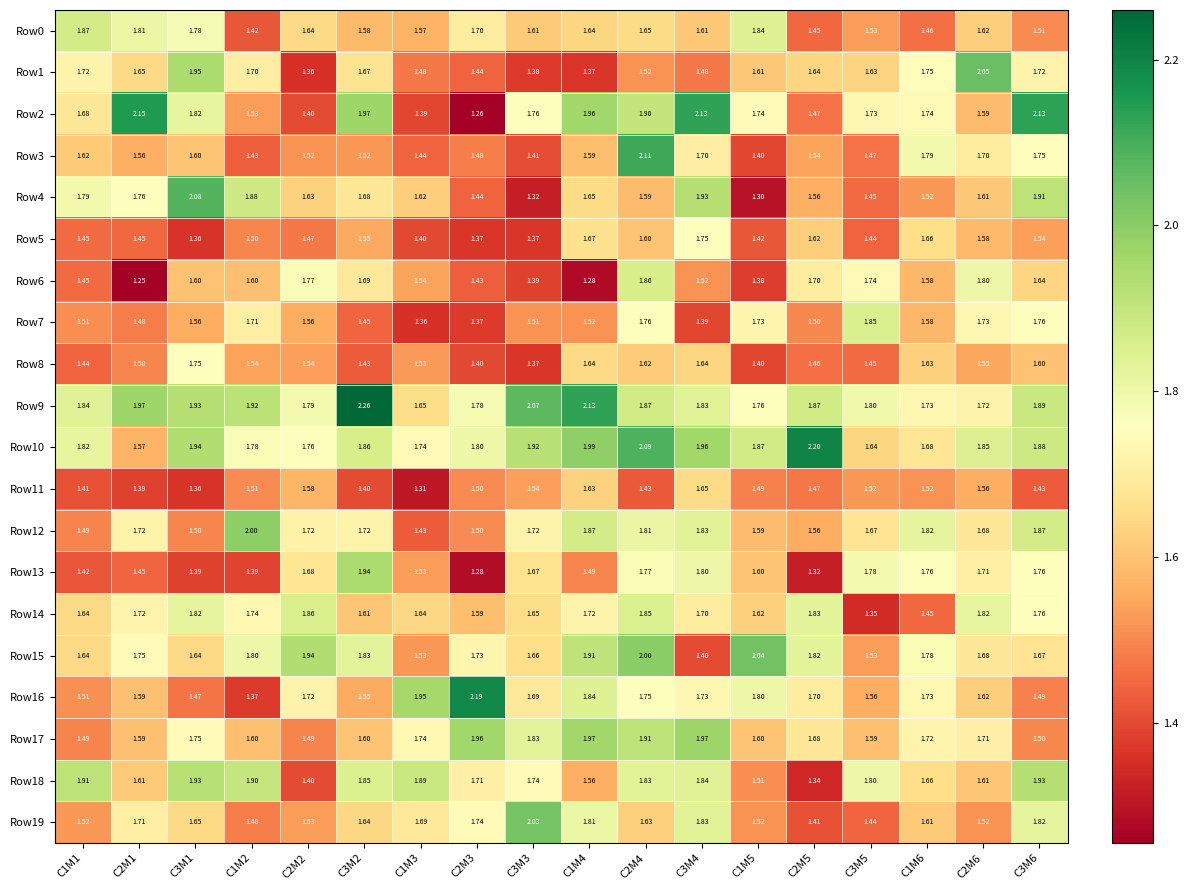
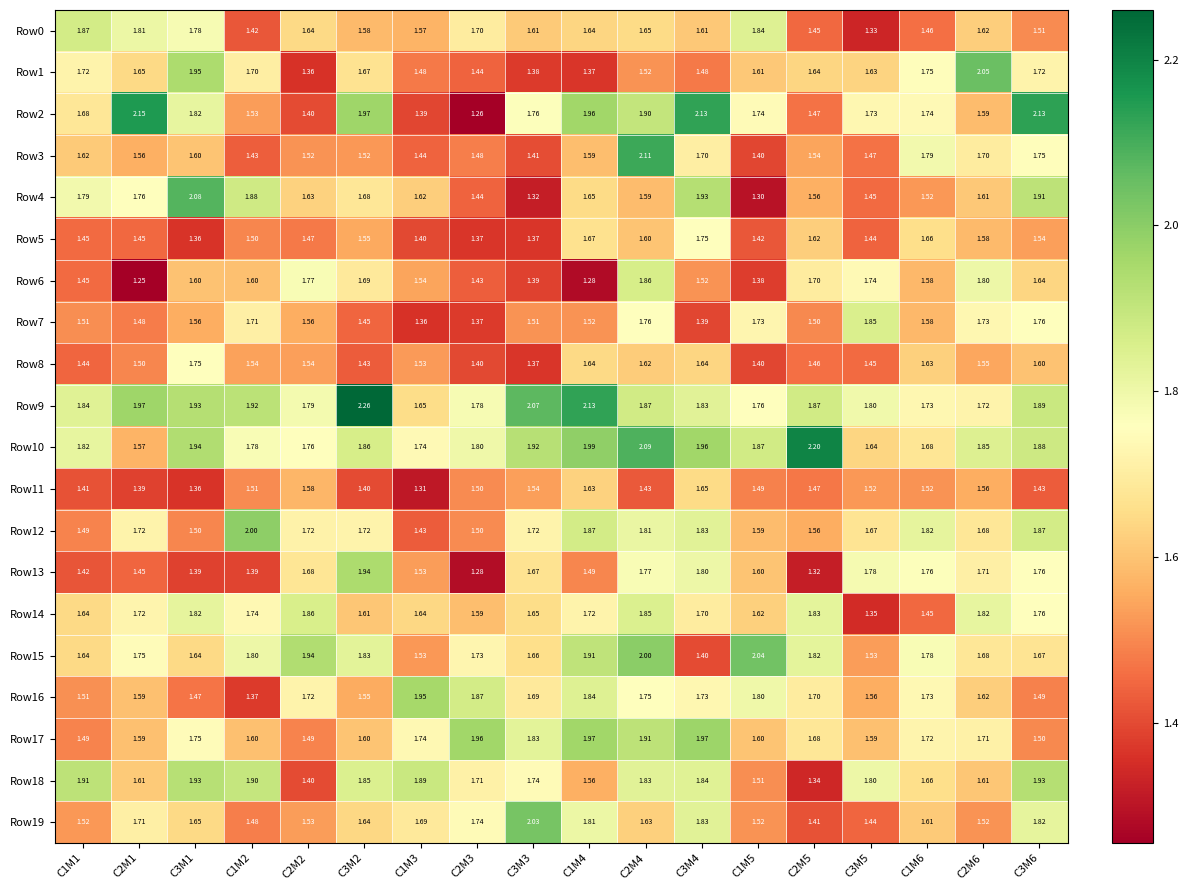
  {
    "Row0": {
      "C1M1": 1.87,
      "C2M1": 1.81,
      "C3M1": 1.78,
      "C1M2": 1.42,
      "C2M2": 1.64,
      "C3M2": 1.58,
      "C1M3": 1.57,
      "C2M3": 1.70,
      "C3M3": 1.61,
      "C1M4": 1.64,
      "C2M4": 1.65,
      "C3M4": 1.61,
      "C1M5": 1.84,
      "C2M5": 1.45,
-     "C3M5": 1.53,
+     "C3M5": 1.33,
      "C1M6": 1.46,
      "C2M6": 1.62,
      "C3M6": 1.51
    },
    "Row16": {
      "C1M1": 1.51,
      "C2M1": 1.59,
      "C3M1": 1.47,
      "C1M2": 1.37,
      "C2M2": 1.72,
      "C3M2": 1.55,
      "C1M3": 1.95,
-     "C2M3": 2.19,
+     "C2M3": 1.87,
      "C3M3": 1.69,
      "C1M4": 1.84,
      "C2M4": 1.75,
      "C3M4": 1.73,
      "C1M5": 1.80,
      "C2M5": 1.70,
      "C3M5": 1.56,
      "C1M6": 1.73,
      "C2M6": 1.62,
      "C3M6": 1.49
    }
  }
